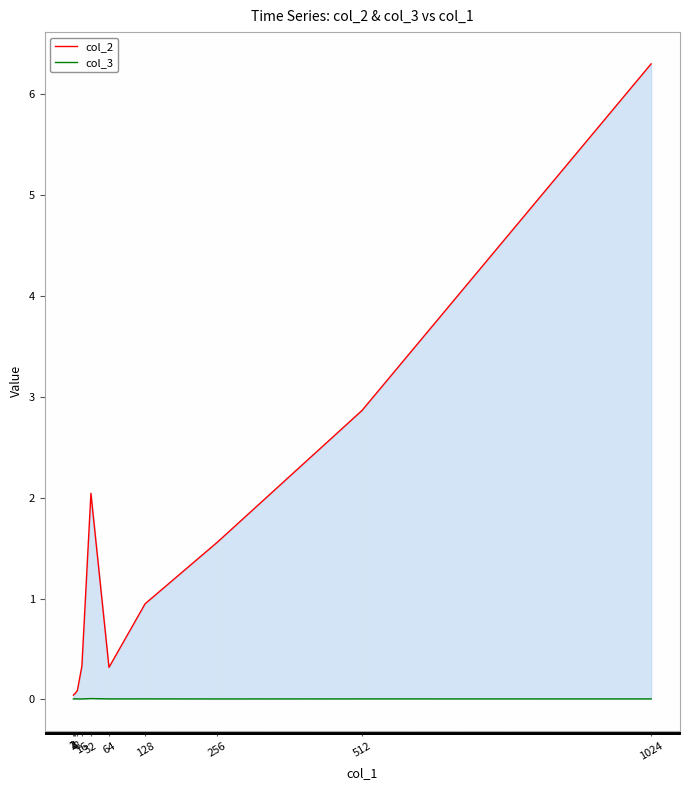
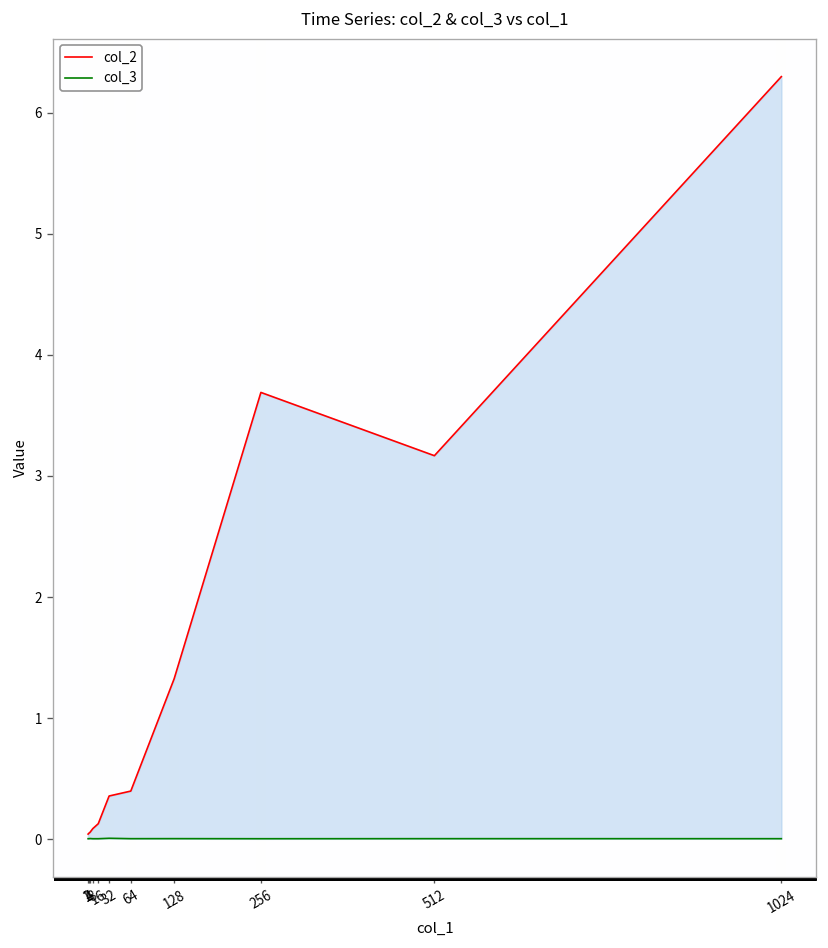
  {
    "col_2": {
      "1": 0.04,
      "2": 0.05,
      "4": 0.06,
      "8": 0.09,
-     "16": 0.33,
-     "32": 2.04,
-     "64": 0.32,
-     "128": 0.95,
-     "256": 1.56,
-     "512": 2.86,
+     "16": 0.13,
+     "32": 0.36,
+     "64": 0.40,
+     "128": 1.33,
+     "256": 3.69,
+     "512": 3.17,
      "1024": 6.30
    },
    "col_3": {
      "1": 0.01,
      "2": 0.01,
      "4": 0.01,
      "8": 0.01,
      "16": 0.01,
      "32": 0.01,
      "64": 0.01,
      "128": 0.01,
      "256": 0.01,
      "512": 0.01,
      "1024": 0.01
    }
  }
